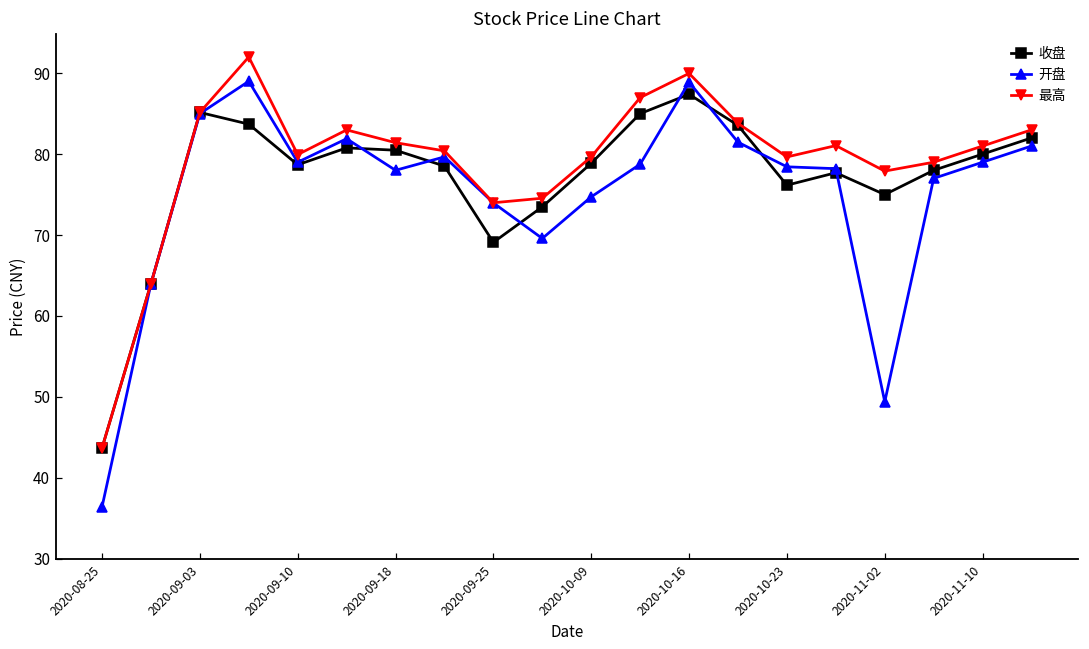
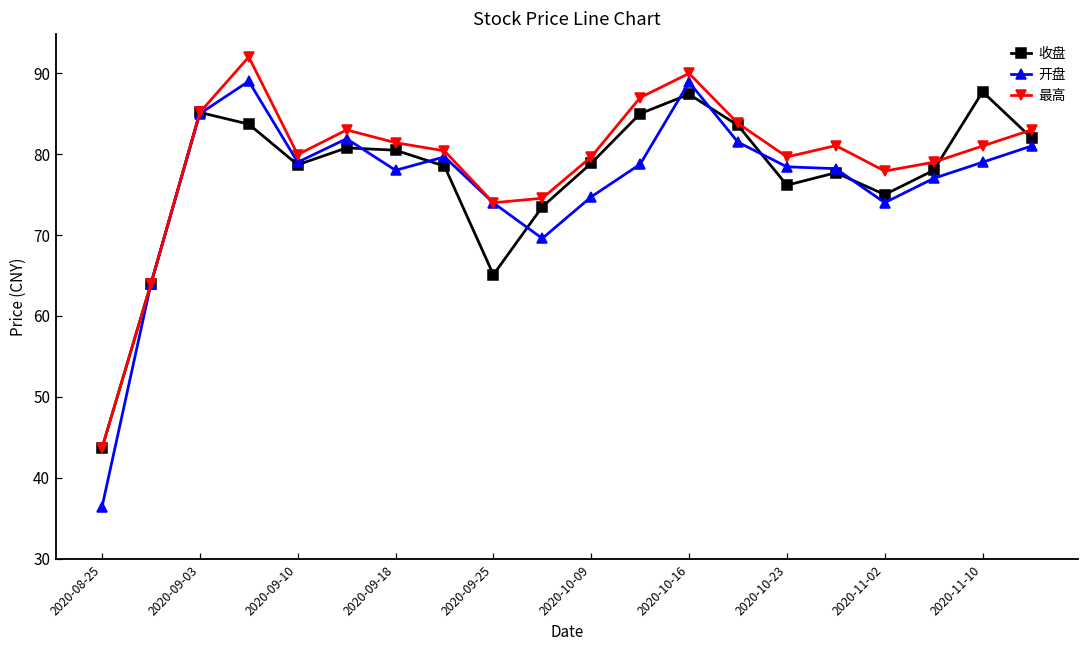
  {
    "收盘": {
      "2020-09-18": 80,
-     "2020-09-25": 69,
+     "2020-09-25": 65,
      "2020-10-09": 79,
      "2020-10-16": 87,
      "2020-10-23": 76,
      "2020-11-02": 75,
-     "2020-11-10": 80
+     "2020-11-10": 88
    },
    "开盘": {
      "2020-08-25": 36,
      "2020-09-18": 78,
      "2020-10-09": 75,
      "2020-10-16": 89,
      "2020-10-23": 78,
-     "2020-11-02": 49,
+     "2020-11-02": 74,
      "2020-11-10": 79
    },
    "最高": {
      "2020-09-10": 80,
      "2020-09-18": 81,
      "2020-10-09": 80,
      "2020-10-16": 90,
      "2020-10-23": 80,
      "2020-11-02": 78,
      "2020-11-10": 81
    }
  }
